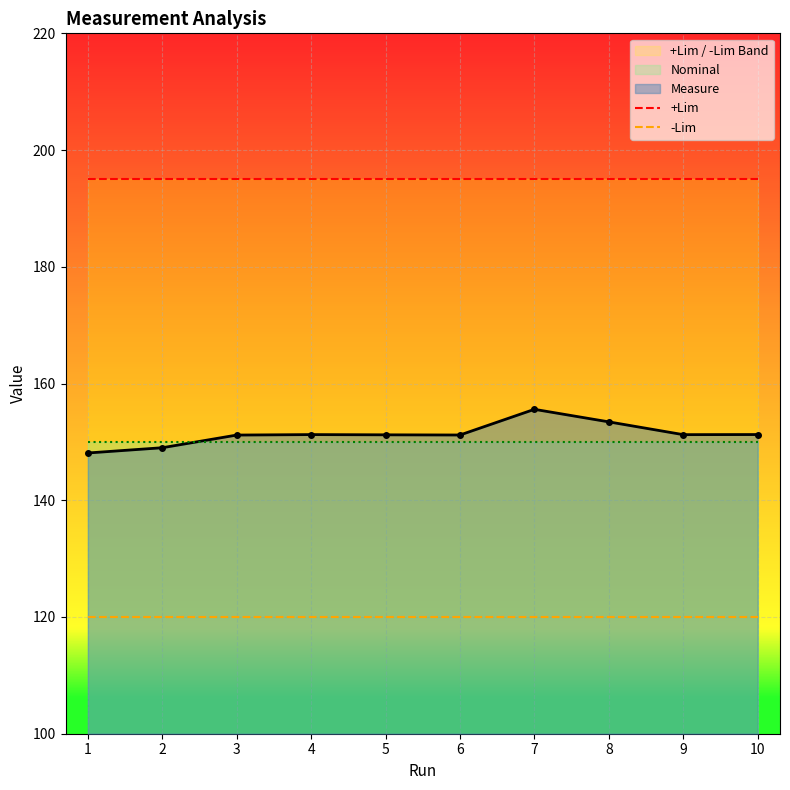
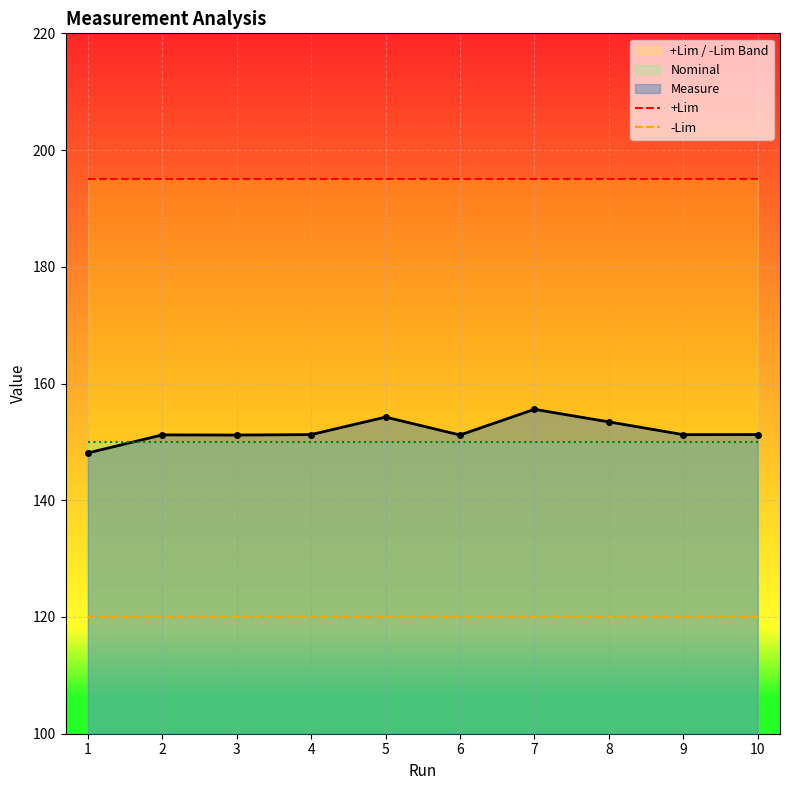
  {
    "Measure": {
      "1": 148,
-     "2": 149,
+     "2": 151,
      "3": 151,
      "4": 151,
-     "5": 151,
+     "5": 154,
      "6": 151,
      "7": 156,
      "8": 153,
      "9": 151,
      "10": 151
    },
    "+Lim / -Lim Band": {
      "1": 195,
      "2": 195,
      "3": 195,
      "4": 195,
      "5": 195,
      "6": 195,
      "7": 195,
      "8": 195,
      "9": 195,
      "10": 195
    },
    "-Lim": {
      "1": 120,
      "2": 120,
      "3": 120,
      "4": 120,
      "5": 120,
      "6": 120,
      "7": 120,
      "8": 120,
      "9": 120,
      "10": 120
    },
    "Nominal": {
      "1": 150,
      "2": 150,
      "3": 150,
      "4": 150,
      "5": 150,
      "6": 150,
      "7": 150,
      "8": 150,
      "9": 150,
      "10": 150
    }
  }
